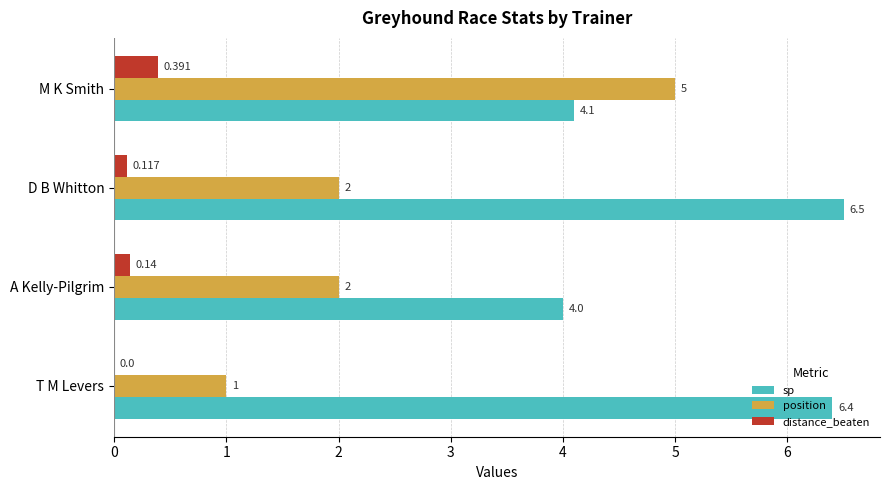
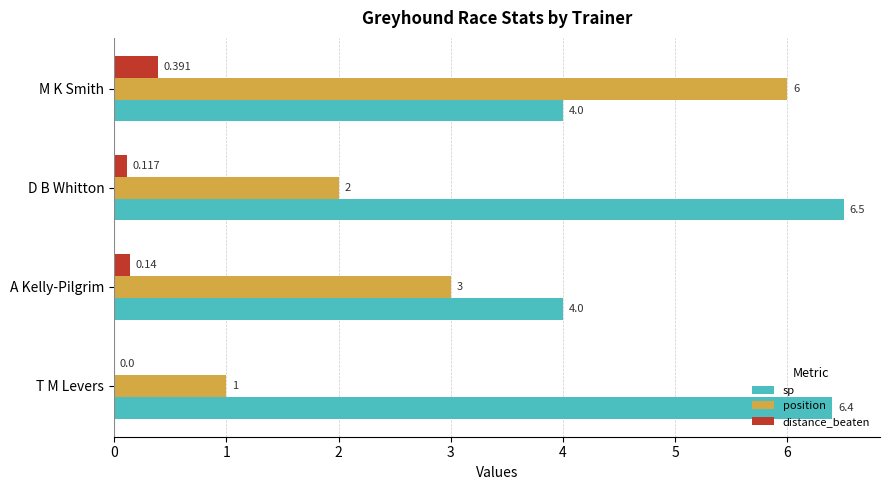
  {
    "sp": {
-     "M K Smith": 4.1,
+     "M K Smith": 4.0,
      "D B Whitton": 6.5,
      "A Kelly-Pilgrim": 4.0,
      "T M Levers": 6.4
    },
    "position": {
-     "M K Smith": 5,
+     "M K Smith": 6,
      "D B Whitton": 2,
-     "A Kelly-Pilgrim": 2,
+     "A Kelly-Pilgrim": 3,
      "T M Levers": 1
    },
    "distance_beaten": {
      "M K Smith": 0.391,
      "D B Whitton": 0.117,
      "A Kelly-Pilgrim": 0.14,
      "T M Levers": 0.0
    }
  }
